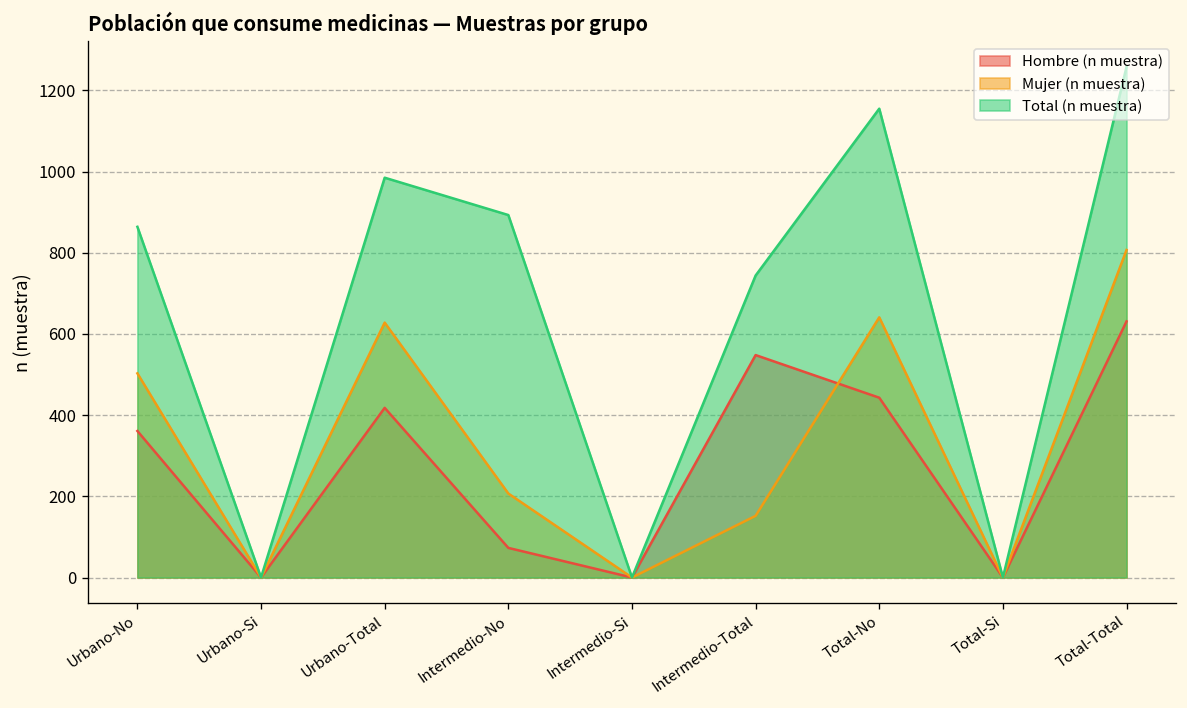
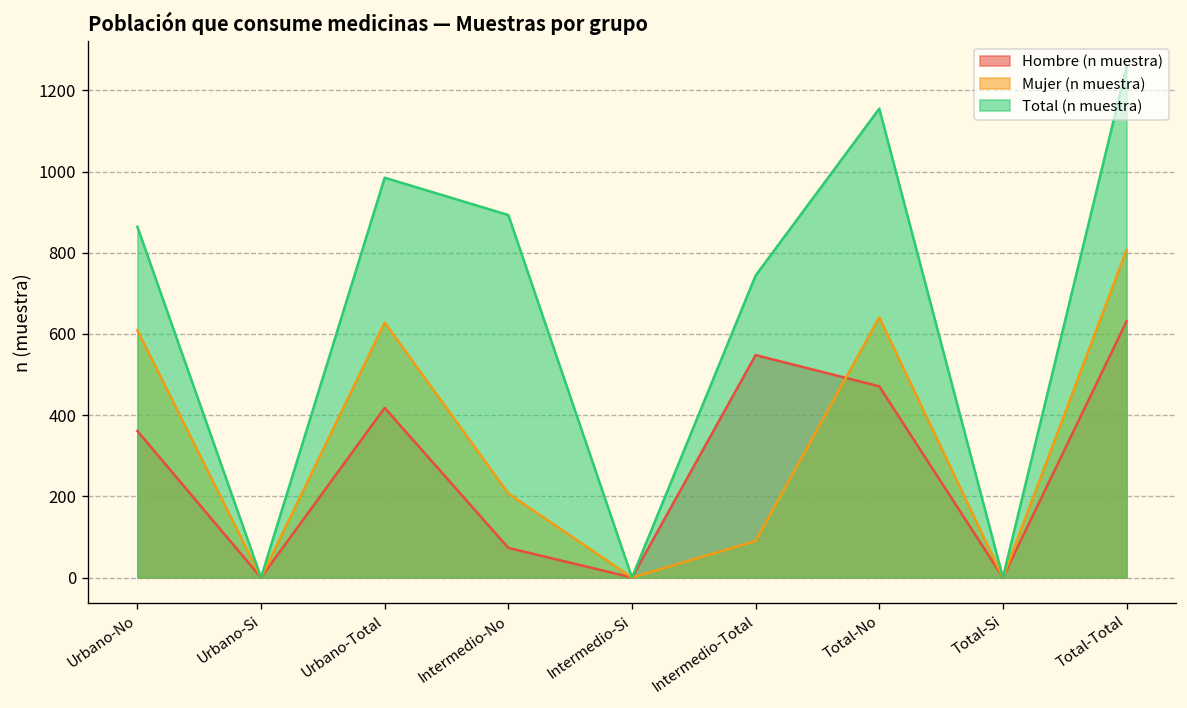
  {
    "Hombre (n muestra)": {
      "Urbano-No": 360,
      "Urbano-Total": 420,
      "Intermedio-No": 70,
      "Intermedio-Total": 550,
-     "Total-No": 440,
+     "Total-No": 470,
      "Total-Total": 630
    },
    "Mujer (n muestra)": {
-     "Urbano-No": 500,
+     "Urbano-No": 610,
      "Urbano-Total": 630,
      "Intermedio-No": 210,
-     "Intermedio-Total": 150,
+     "Intermedio-Total": 90,
      "Total-No": 640,
      "Total-Total": 810
    },
    "Total (n muestra)": {
      "Urbano-No": 860,
      "Urbano-Total": 990,
      "Intermedio-No": 890,
      "Intermedio-Total": 740,
      "Total-No": 1160
    }
  }
